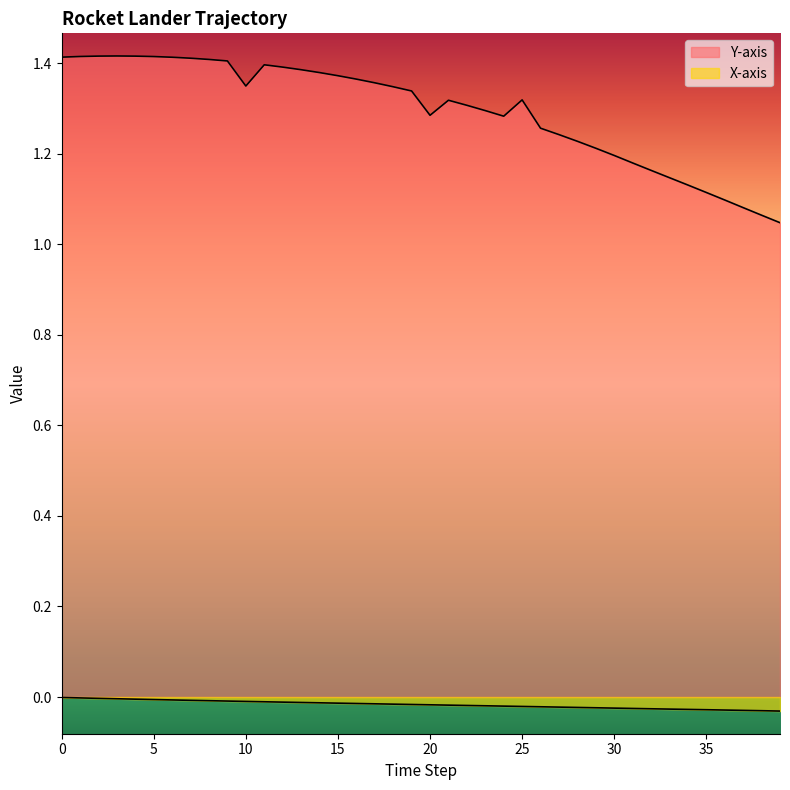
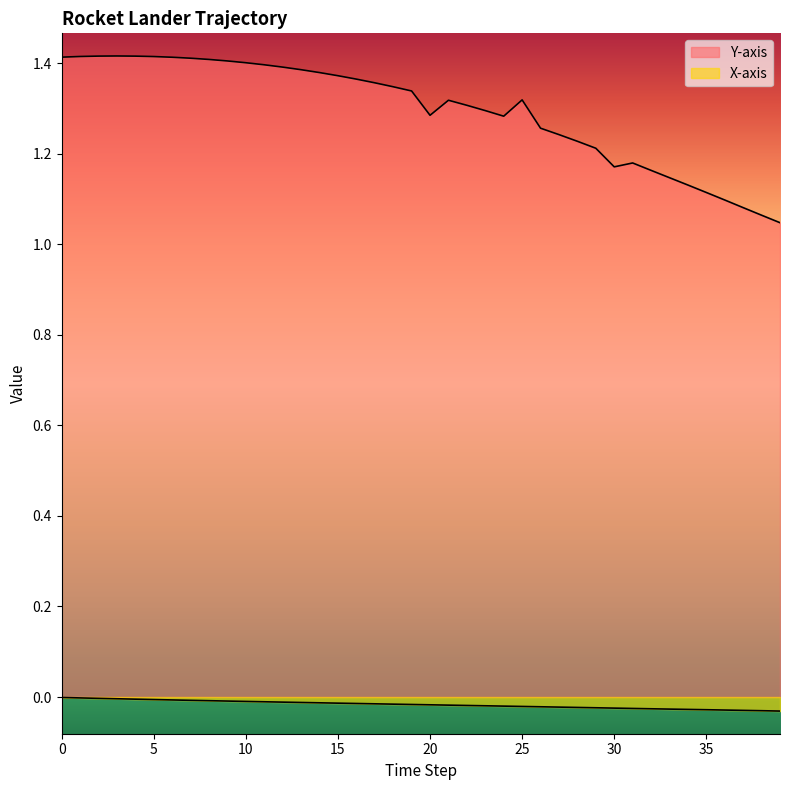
  {
    "Y-axis": {
      "0": 1.41,
      "5": 1.41,
-     "10": 1.35,
+     "10": 1.40,
      "15": 1.37,
      "20": 1.28,
      "25": 1.32,
-     "30": 1.20,
+     "30": 1.17,
      "35": 1.11
    }
  }
